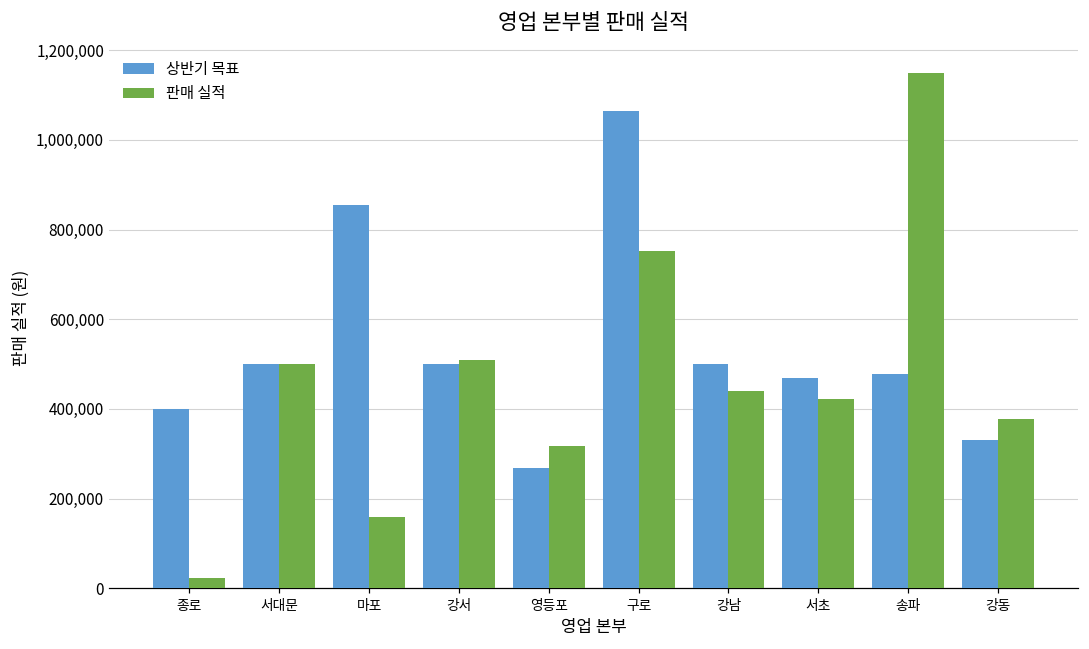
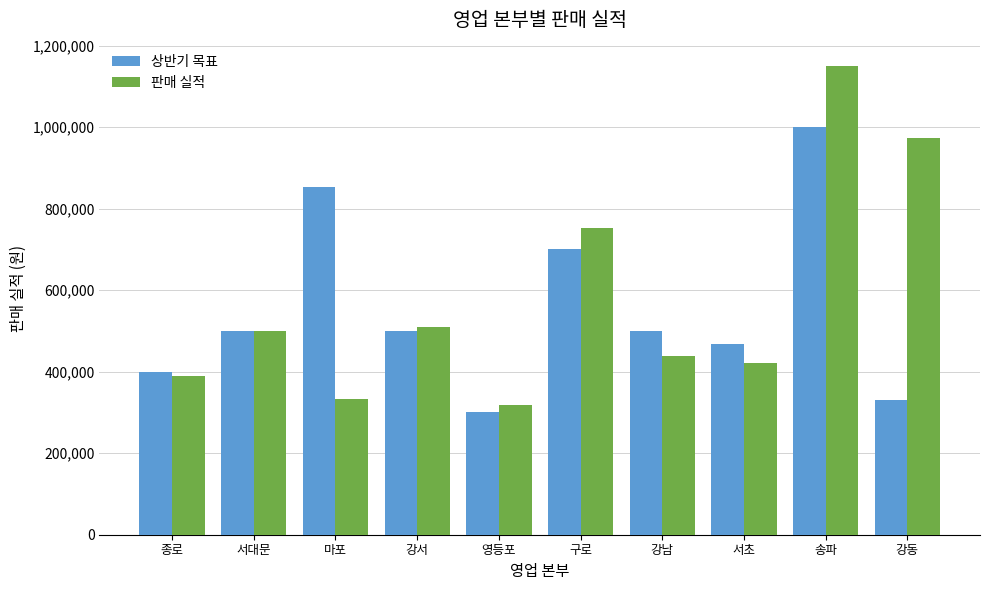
  {
    "상반기 목표": {
      "종로": "400,000",
      "서대문": "500,000",
      "마포": "850,000",
      "강서": "500,000",
-     "영등포": "270,000",
-     "구로": "1,060,000",
+     "영등포": "300,000",
+     "구로": "700,000",
      "강남": "500,000",
      "서초": "470,000",
-     "송파": "480,000",
+     "송파": "1,000,000",
      "강동": "330,000"
    },
    "판매 실적": {
-     "종로": "20,000",
+     "종로": "390,000",
      "서대문": "500,000",
-     "마포": "160,000",
+     "마포": "330,000",
      "강서": "510,000",
      "영등포": "320,000",
      "구로": "750,000",
      "강남": "440,000",
      "서초": "420,000",
      "송파": "1,150,000",
-     "강동": "380,000"
+     "강동": "970,000"
    }
  }
